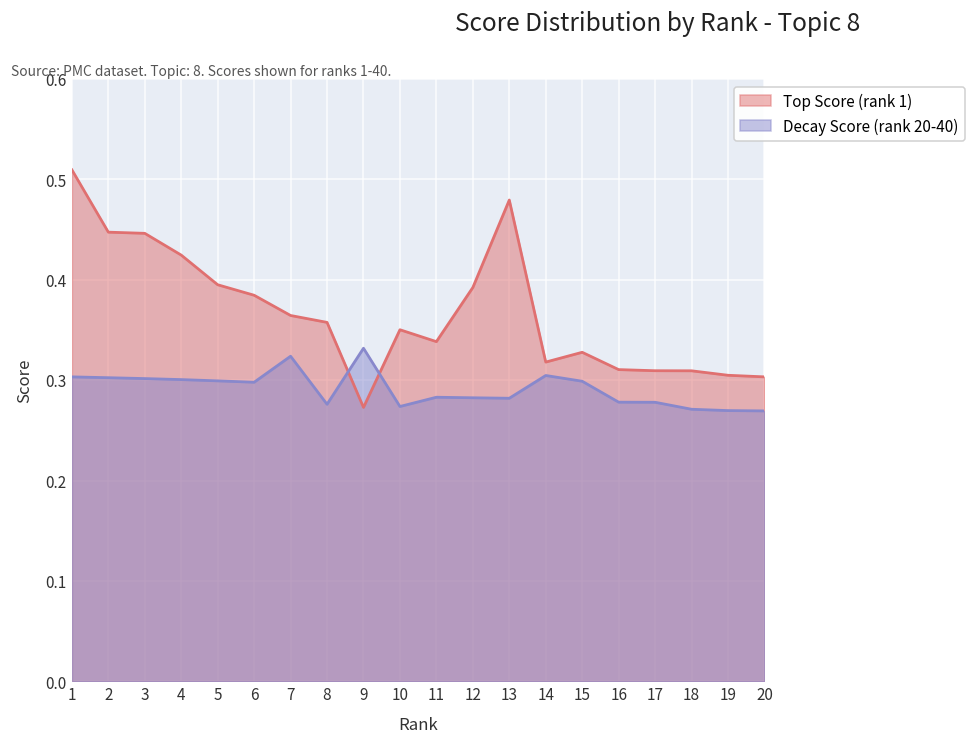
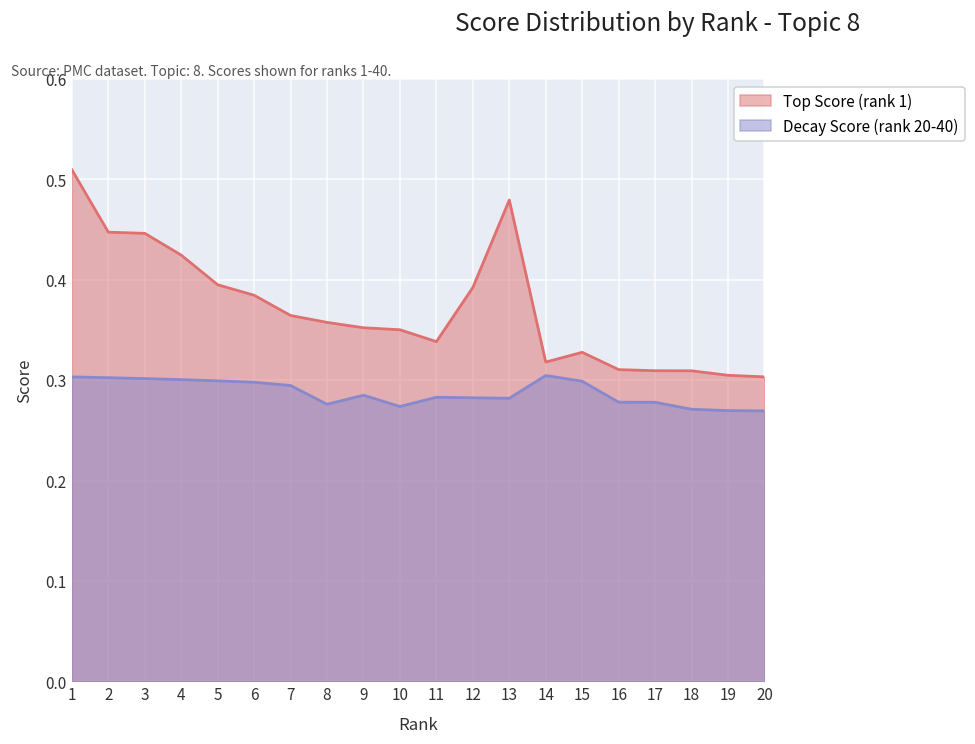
  {
    "Top Score (rank 1)": {
      "1": 0.51,
      "2": 0.45,
      "3": 0.45,
      "4": 0.42,
      "5": 0.40,
      "6": 0.38,
      "7": 0.36,
      "8": 0.36,
-     "9": 0.27,
+     "9": 0.35,
      "10": 0.35,
      "11": 0.34,
      "12": 0.39,
      "13": 0.48,
      "14": 0.32,
      "15": 0.33,
      "16": 0.31,
      "17": 0.31,
      "18": 0.31,
      "19": 0.30,
      "20": 0.30
    },
    "Decay Score (rank 20-40)": {
      "1": 0.30,
      "2": 0.30,
      "3": 0.30,
      "4": 0.30,
      "5": 0.30,
      "6": 0.30,
-     "7": 0.32,
+     "7": 0.29,
      "8": 0.28,
-     "9": 0.33,
+     "9": 0.29,
      "10": 0.27,
      "11": 0.28,
      "12": 0.28,
      "13": 0.28,
      "14": 0.30,
      "15": 0.30,
      "16": 0.28,
      "17": 0.28,
      "18": 0.27,
      "19": 0.27,
      "20": 0.27
    }
  }
